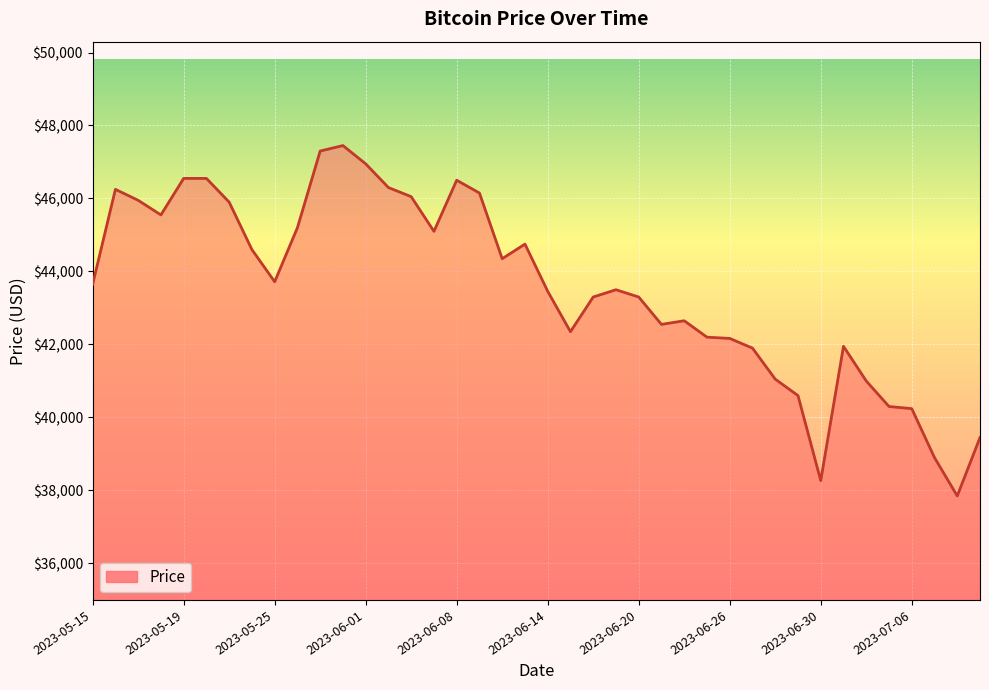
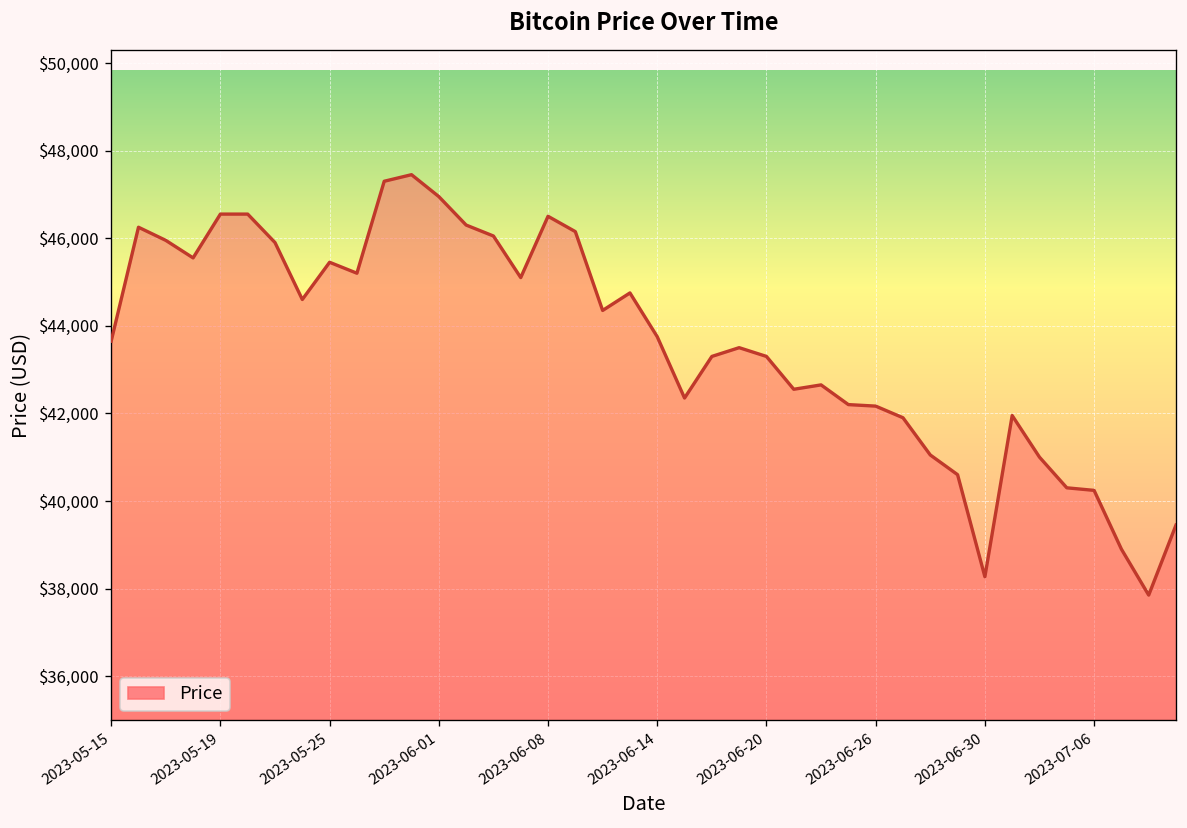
  {
    "2023-05-15": "$43,700",
    "2023-05-19": "$46,600",
-   "2023-05-25": "$43,700",
+   "2023-05-25": "$45,500",
    "2023-06-01": "$47,000",
    "2023-06-08": "$46,500",
-   "2023-06-14": "$43,500",
+   "2023-06-14": "$43,800",
    "2023-06-20": "$43,300",
    "2023-06-26": "$42,200",
    "2023-06-30": "$38,300",
    "2023-07-06": "$40,200"
  }
